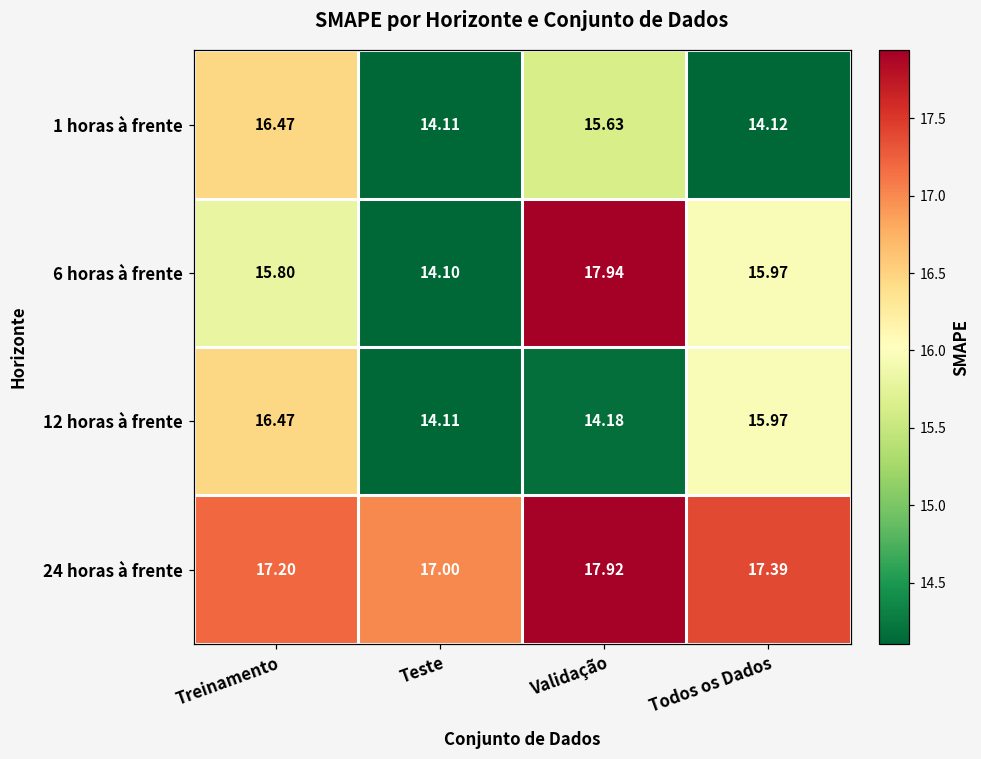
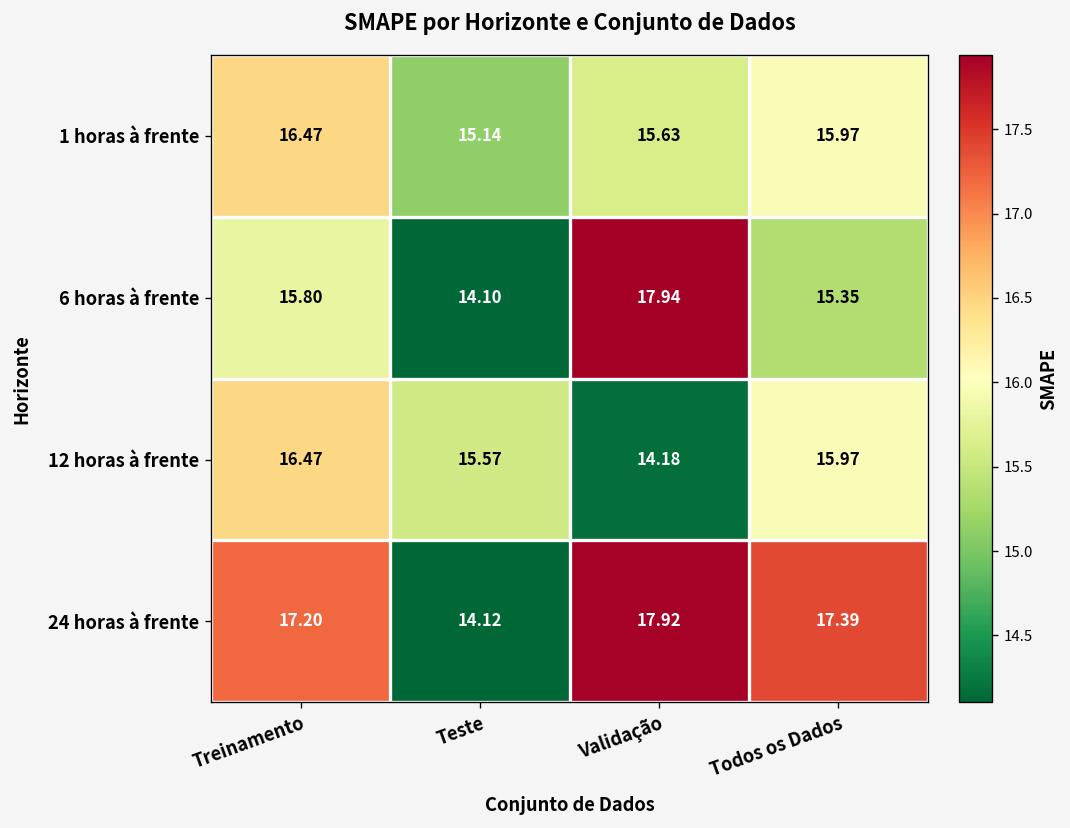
  {
    "1 horas à frente": {
      "Treinamento": 16.47,
-     "Teste": 14.11,
+     "Teste": 15.14,
      "Validação": 15.63,
-     "Todos os Dados": 14.12
+     "Todos os Dados": 15.97
    },
    "6 horas à frente": {
      "Treinamento": 15.80,
      "Teste": 14.10,
      "Validação": 17.94,
-     "Todos os Dados": 15.97
+     "Todos os Dados": 15.35
    },
    "12 horas à frente": {
      "Treinamento": 16.47,
-     "Teste": 14.11,
+     "Teste": 15.57,
      "Validação": 14.18,
      "Todos os Dados": 15.97
    },
    "24 horas à frente": {
      "Treinamento": 17.20,
-     "Teste": 17.00,
+     "Teste": 14.12,
      "Validação": 17.92,
      "Todos os Dados": 17.39
    }
  }
